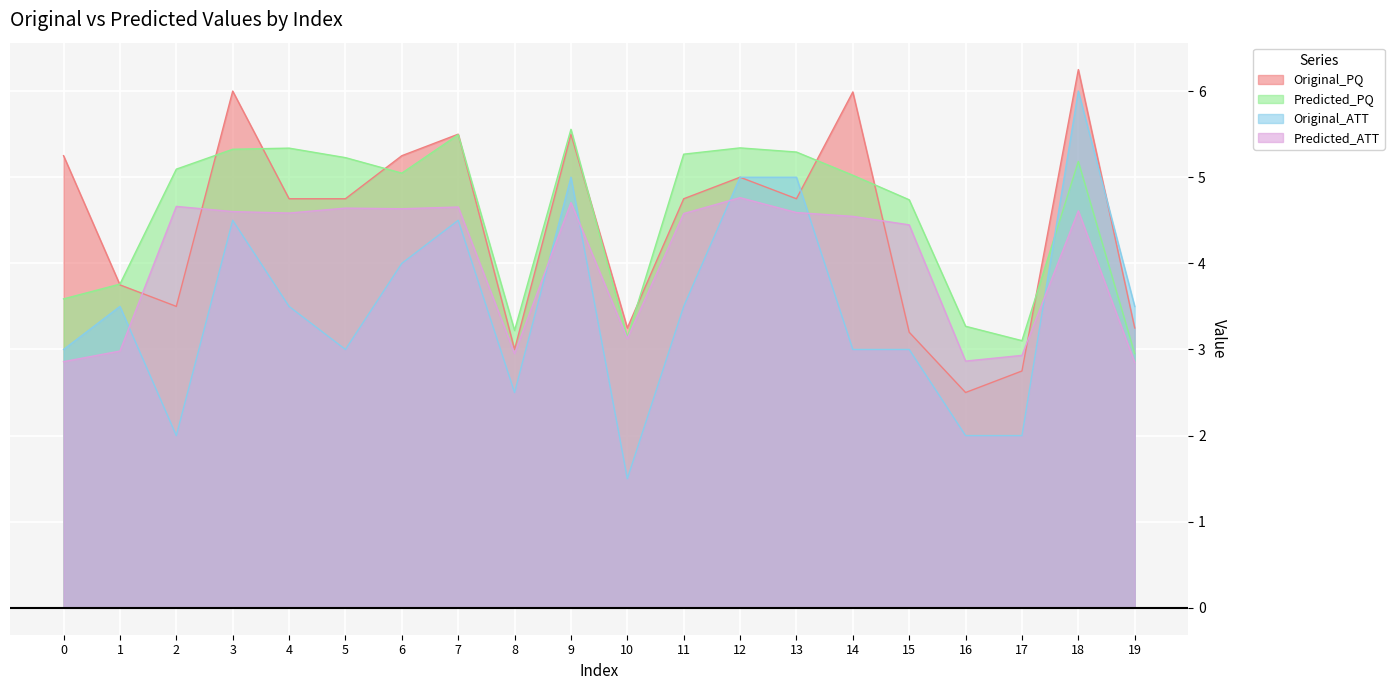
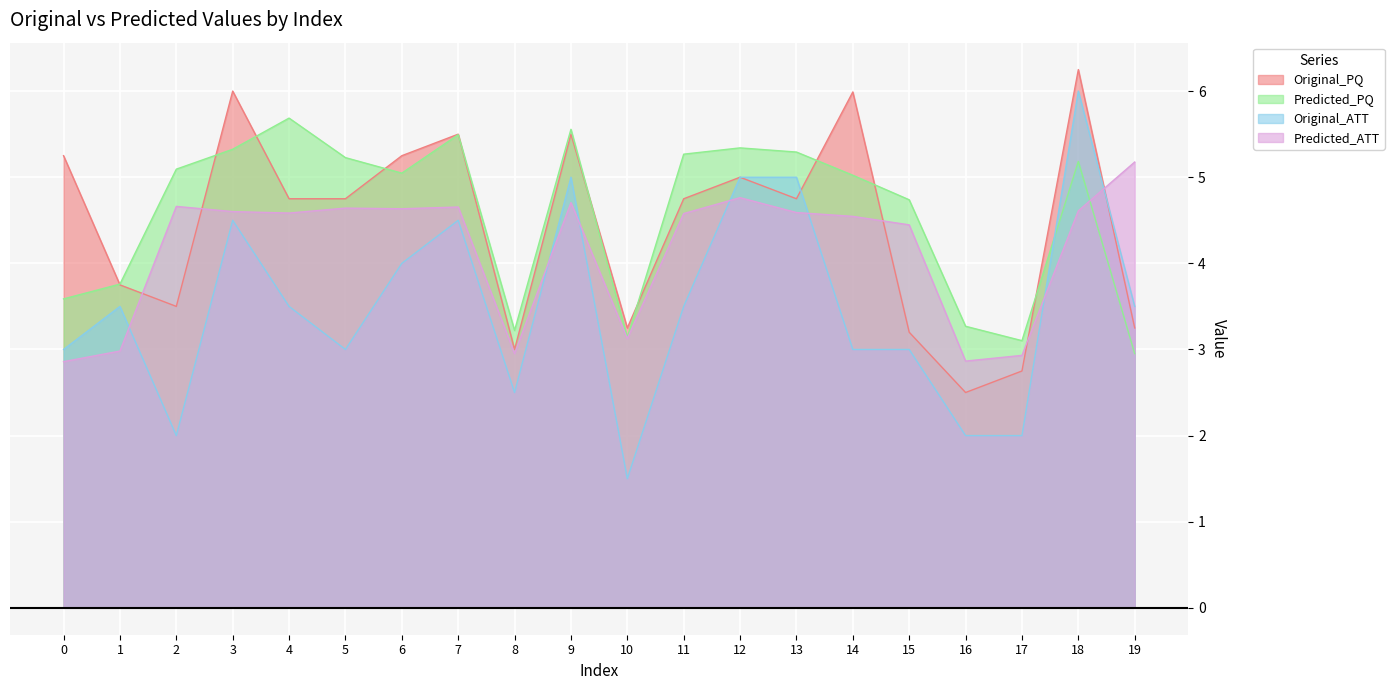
  {
    "Original_PQ": {
      "0": 5.3,
      "2": 3.5,
      "3": 6.0,
      "4": 4.8,
      "5": 4.8,
      "6": 5.3,
      "8": 3.0,
      "9": 5.5,
      "10": 3.3,
      "11": 4.8,
      "13": 4.8,
      "14": 6.0,
      "15": 3.2,
      "16": 2.5,
      "17": 2.8,
      "18": 6.3,
      "19": 3.3
    },
    "Predicted_PQ": {
      "0": 3.6,
      "2": 5.1,
      "3": 5.3,
-     "4": 5.3,
+     "4": 5.7,
      "5": 5.2,
      "6": 5.0,
      "8": 3.2,
      "9": 5.6,
      "11": 5.3,
      "12": 5.3,
      "13": 5.3,
      "14": 5.0,
      "15": 4.7,
      "16": 3.3,
      "17": 3.1,
      "18": 5.2,
      "19": 3.0
    },
    "Original_ATT": {
      "0": 3.0,
      "1": 3.5,
      "2": 2.0,
      "3": 4.5,
      "4": 3.5,
      "5": 3.0,
      "6": 4.0,
      "7": 4.5,
      "8": 2.5,
      "9": 5.0,
      "10": 1.5,
      "11": 3.5,
      "13": 5.0,
      "14": 3.0,
      "15": 3.0,
      "16": 2.0,
      "17": 2.0,
      "18": 6.0,
      "19": 3.5
    },
    "Predicted_ATT": {
      "0": 2.9,
      "1": 3.0,
      "2": 4.7,
      "3": 4.6,
      "4": 4.6,
      "5": 4.6,
      "6": 4.6,
      "7": 4.7,
      "8": 3.0,
      "9": 4.7,
      "11": 4.6,
      "12": 4.8,
      "13": 4.6,
      "14": 4.5,
      "15": 4.4,
      "16": 2.9,
      "17": 2.9,
      "18": 4.6,
-     "19": 2.8
+     "19": 5.2
    }
  }
